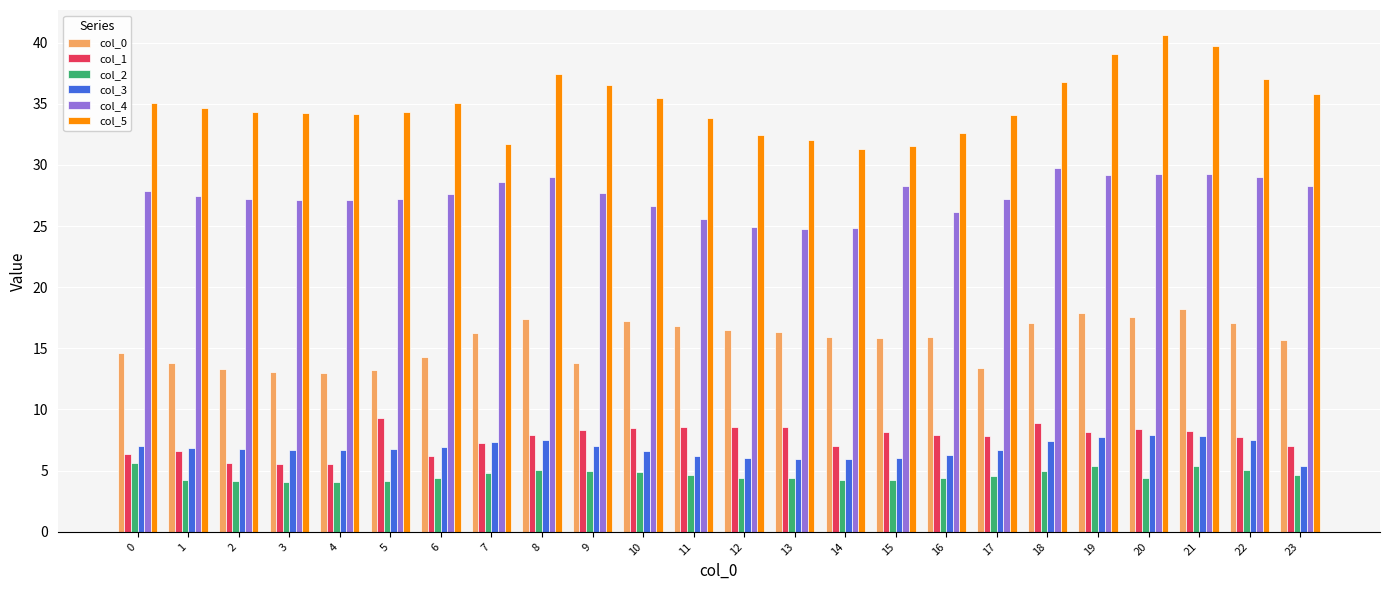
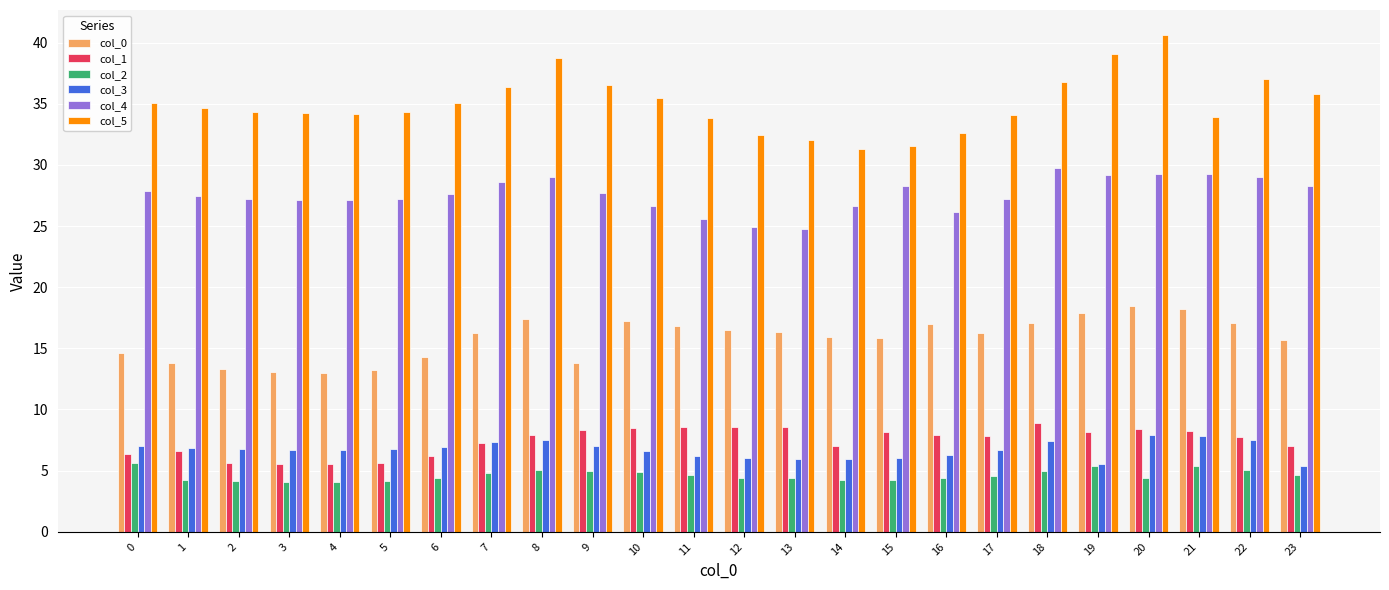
  {
    "col_0": {
      "0": 14.6,
      "1": 13.8,
      "2": 13.3,
      "3": 13.1,
      "4": 13.0,
      "5": 13.3,
      "6": 14.3,
      "7": 16.2,
      "8": 17.4,
      "9": 13.8,
      "10": 17.2,
      "11": 16.9,
      "12": 16.5,
      "13": 16.4,
      "14": 16.0,
      "15": 15.8,
-     "16": 16.0,
-     "17": 13.4,
+     "16": 17.0,
+     "17": 16.3,
      "18": 17.1,
      "19": 17.9,
-     "20": 17.6,
+     "20": 18.4,
      "21": 18.2,
      "22": 17.1,
      "23": 15.7
    },
    "col_1": {
      "0": 6.4,
      "1": 6.6,
      "2": 5.6,
      "3": 5.5,
      "4": 5.5,
-     "5": 9.3,
+     "5": 5.7,
      "6": 6.2,
      "7": 7.2,
      "8": 7.9,
      "9": 8.3,
      "10": 8.5,
      "11": 8.6,
      "12": 8.6,
      "13": 8.6,
      "14": 7.0,
      "15": 8.1,
      "16": 8.0,
      "17": 7.8,
      "18": 8.9,
      "19": 8.2,
      "20": 8.4,
      "21": 8.3,
      "22": 7.8,
      "23": 7.0
    },
    "col_2": {
      "0": 5.6,
      "1": 4.2,
      "2": 4.1,
      "3": 4.1,
      "4": 4.1,
      "5": 4.1,
      "6": 4.4,
      "7": 4.8,
      "8": 5.1,
      "9": 5.0,
      "10": 4.9,
      "11": 4.6,
      "12": 4.4,
      "13": 4.4,
      "14": 4.3,
      "15": 4.3,
      "16": 4.4,
      "17": 4.6,
      "18": 5.0,
      "19": 5.3,
      "20": 4.4,
      "21": 5.4,
      "22": 5.0,
      "23": 4.7
    },
    "col_3": {
      "0": 7.0,
      "1": 6.9,
      "2": 6.8,
      "3": 6.7,
      "4": 6.7,
      "5": 6.8,
      "6": 7.0,
      "7": 7.3,
      "8": 7.5,
      "9": 7.0,
      "10": 6.6,
      "11": 6.2,
      "12": 6.0,
      "13": 6.0,
      "14": 6.0,
      "15": 6.0,
      "16": 6.3,
      "17": 6.7,
      "18": 7.5,
-     "19": 7.8,
+     "19": 5.6,
      "20": 7.9,
      "21": 7.8,
      "22": 7.5,
      "23": 5.3
    },
    "col_4": {
      "0": 27.9,
      "1": 27.5,
      "2": 27.3,
      "3": 27.1,
      "4": 27.1,
      "5": 27.2,
      "6": 27.6,
      "7": 28.6,
      "8": 29.0,
      "9": 27.7,
      "10": 26.6,
      "11": 25.6,
      "12": 24.9,
      "13": 24.7,
-     "14": 24.9,
+     "14": 26.7,
      "15": 28.3,
      "16": 26.1,
      "17": 27.2,
      "18": 29.8,
      "19": 29.2,
      "20": 29.3,
      "21": 29.3,
      "22": 29.0,
      "23": 28.3
    },
    "col_5": {
      "0": 35.1,
      "1": 34.6,
      "2": 34.3,
      "3": 34.2,
      "4": 34.2,
      "5": 34.3,
      "6": 35.1,
-     "7": 31.7,
-     "8": 37.4,
+     "7": 36.4,
+     "8": 38.8,
      "9": 36.6,
      "10": 35.4,
      "11": 33.8,
      "12": 32.4,
      "13": 32.0,
      "14": 31.3,
      "15": 31.6,
      "16": 32.6,
      "17": 34.1,
      "18": 36.8,
      "19": 39.1,
      "20": 40.6,
-     "21": 39.7,
+     "21": 33.9,
      "22": 37.0,
      "23": 35.8
    }
  }
